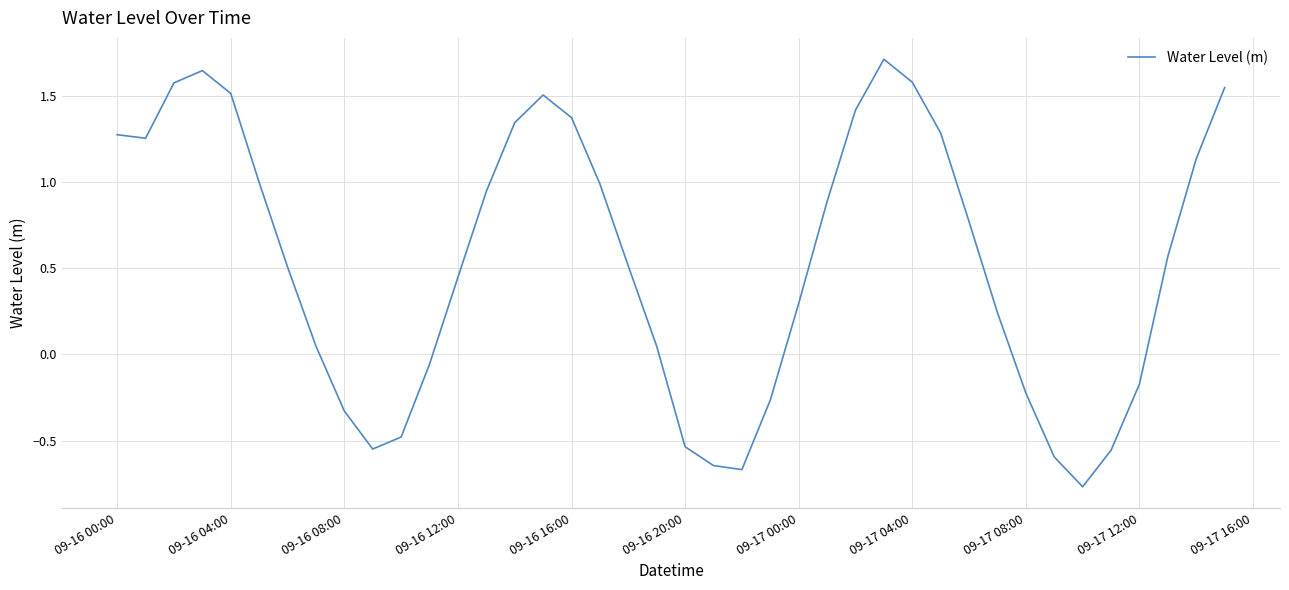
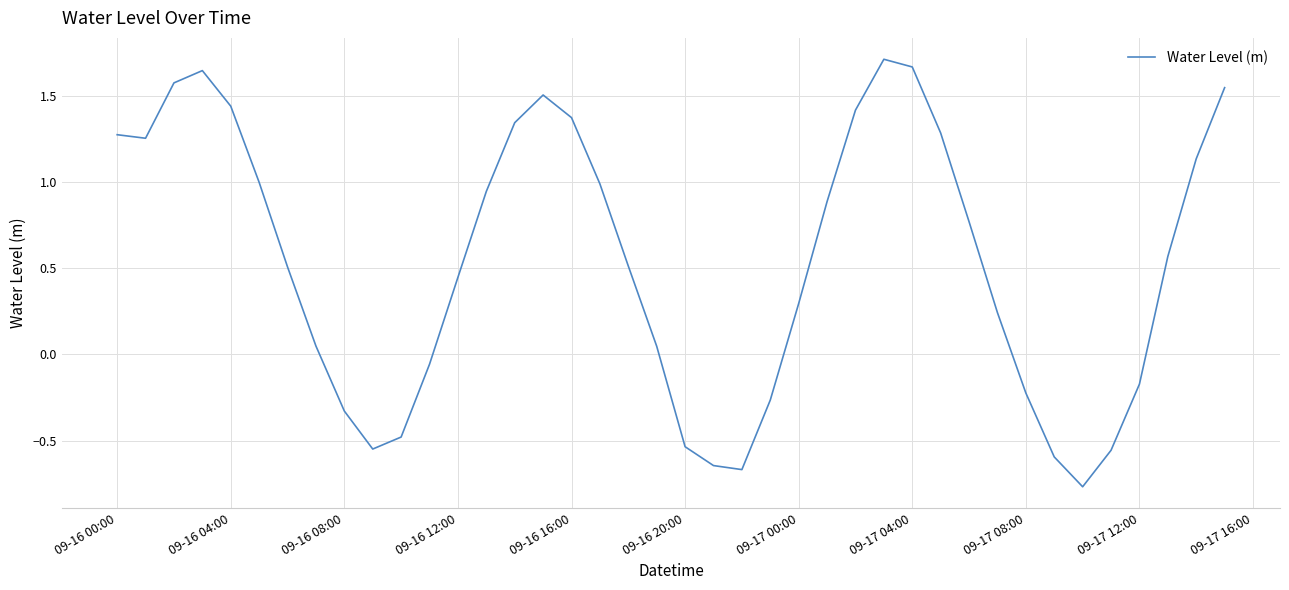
  {
    "09-16 00:00": 1.28,
-   "09-16 04:00": 1.52,
+   "09-16 04:00": 1.44,
    "09-16 08:00": -0.33,
    "09-16 12:00": 0.45,
    "09-16 16:00": 1.37,
    "09-16 20:00": -0.54,
    "09-17 00:00": 0.30,
-   "09-17 04:00": 1.58,
+   "09-17 04:00": 1.67,
    "09-17 08:00": -0.22,
    "09-17 12:00": -0.17
  }
